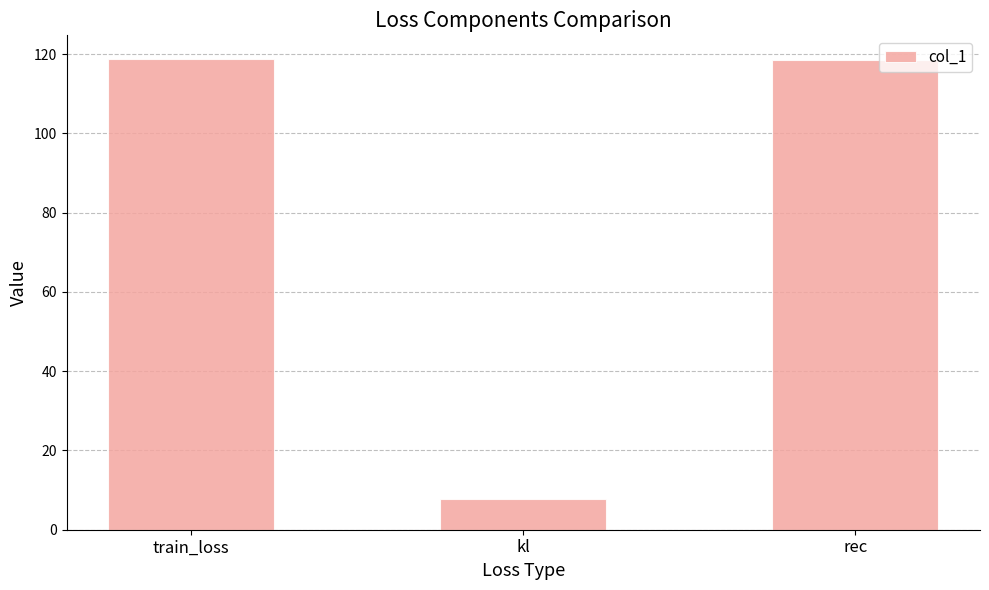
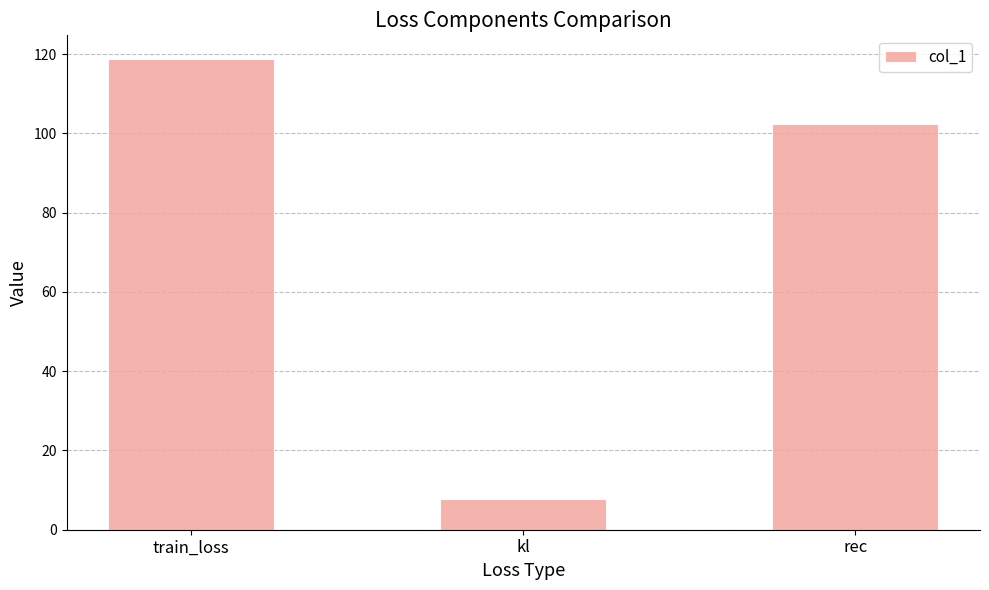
  {
    "train_loss": 119,
    "kl": 8,
-   "rec": 119
+   "rec": 102
  }
